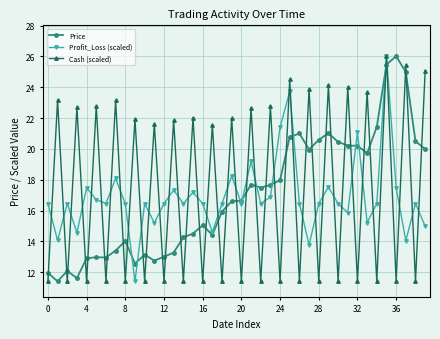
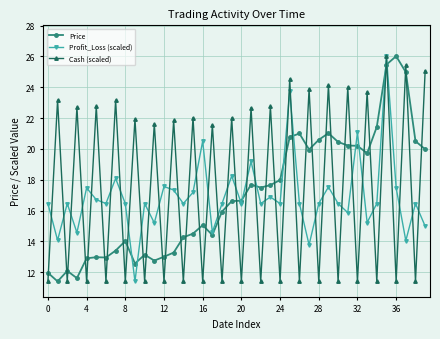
  {
    "Profit_Loss (scaled)": {
      "0": 16.5,
      "4": 17.5,
      "8": 16.5,
-     "12": 16.5,
-     "16": 16.5,
+     "12": 17.6,
+     "16": 20.5,
      "20": 16.5,
-     "24": 21.4,
+     "24": 16.5,
      "28": 16.5,
      "32": 21.1,
      "36": 17.5
    }
  }
